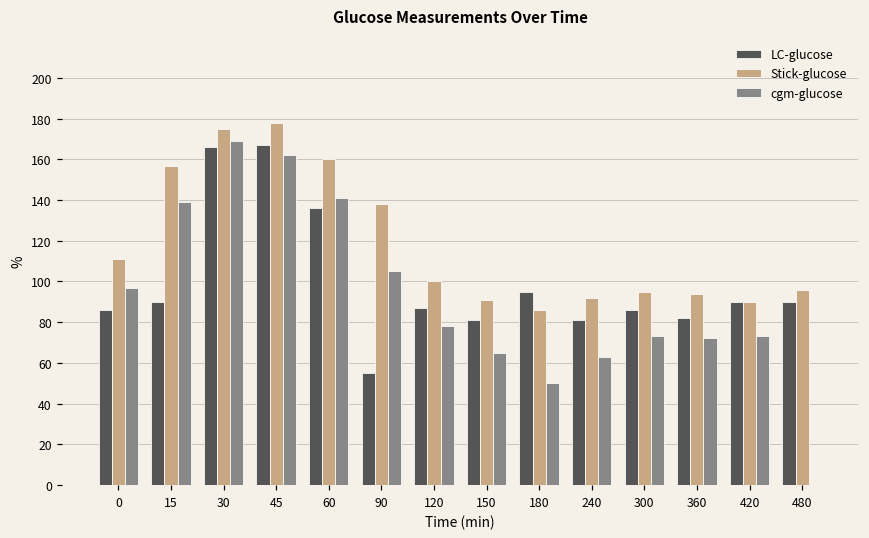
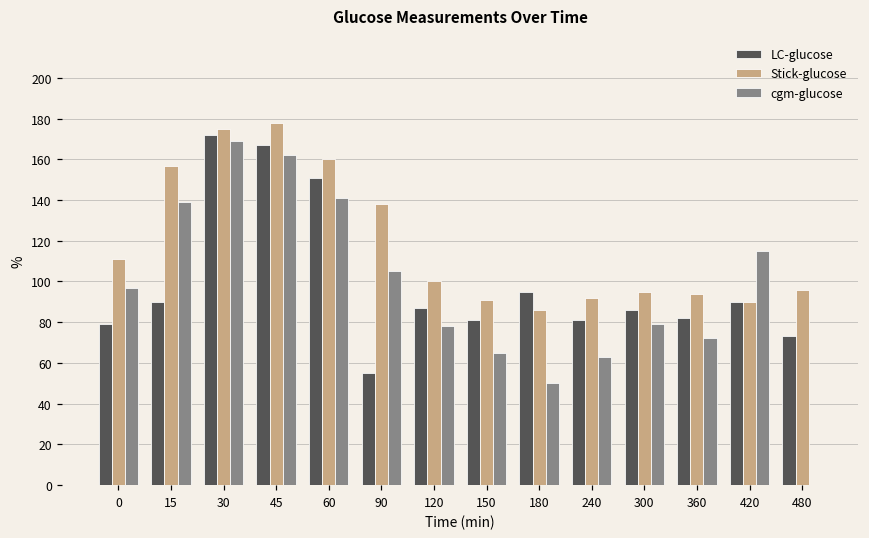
  {
    "LC-glucose": {
-     "0": 86,
+     "0": 79,
      "15": 90,
-     "30": 166,
+     "30": 172,
      "45": 167,
-     "60": 136,
+     "60": 151,
      "90": 55,
      "120": 87,
      "150": 81,
      "180": 95,
      "240": 81,
      "300": 86,
      "360": 82,
      "420": 90,
-     "480": 90
+     "480": 73
    },
    "Stick-glucose": {
      "0": 111,
      "15": 157,
      "30": 175,
      "45": 178,
      "60": 160,
      "90": 138,
      "120": 100,
      "150": 91,
      "180": 86,
      "240": 92,
      "300": 95,
      "360": 94,
      "420": 90,
      "480": 96
    },
    "cgm-glucose": {
      "0": 97,
      "15": 139,
      "30": 169,
      "45": 162,
      "60": 141,
      "90": 105,
      "120": 78,
      "150": 65,
      "180": 50,
      "240": 63,
-     "300": 73,
+     "300": 79,
      "360": 72,
-     "420": 73,
+     "420": 115,
      "480": 0
    }
  }
